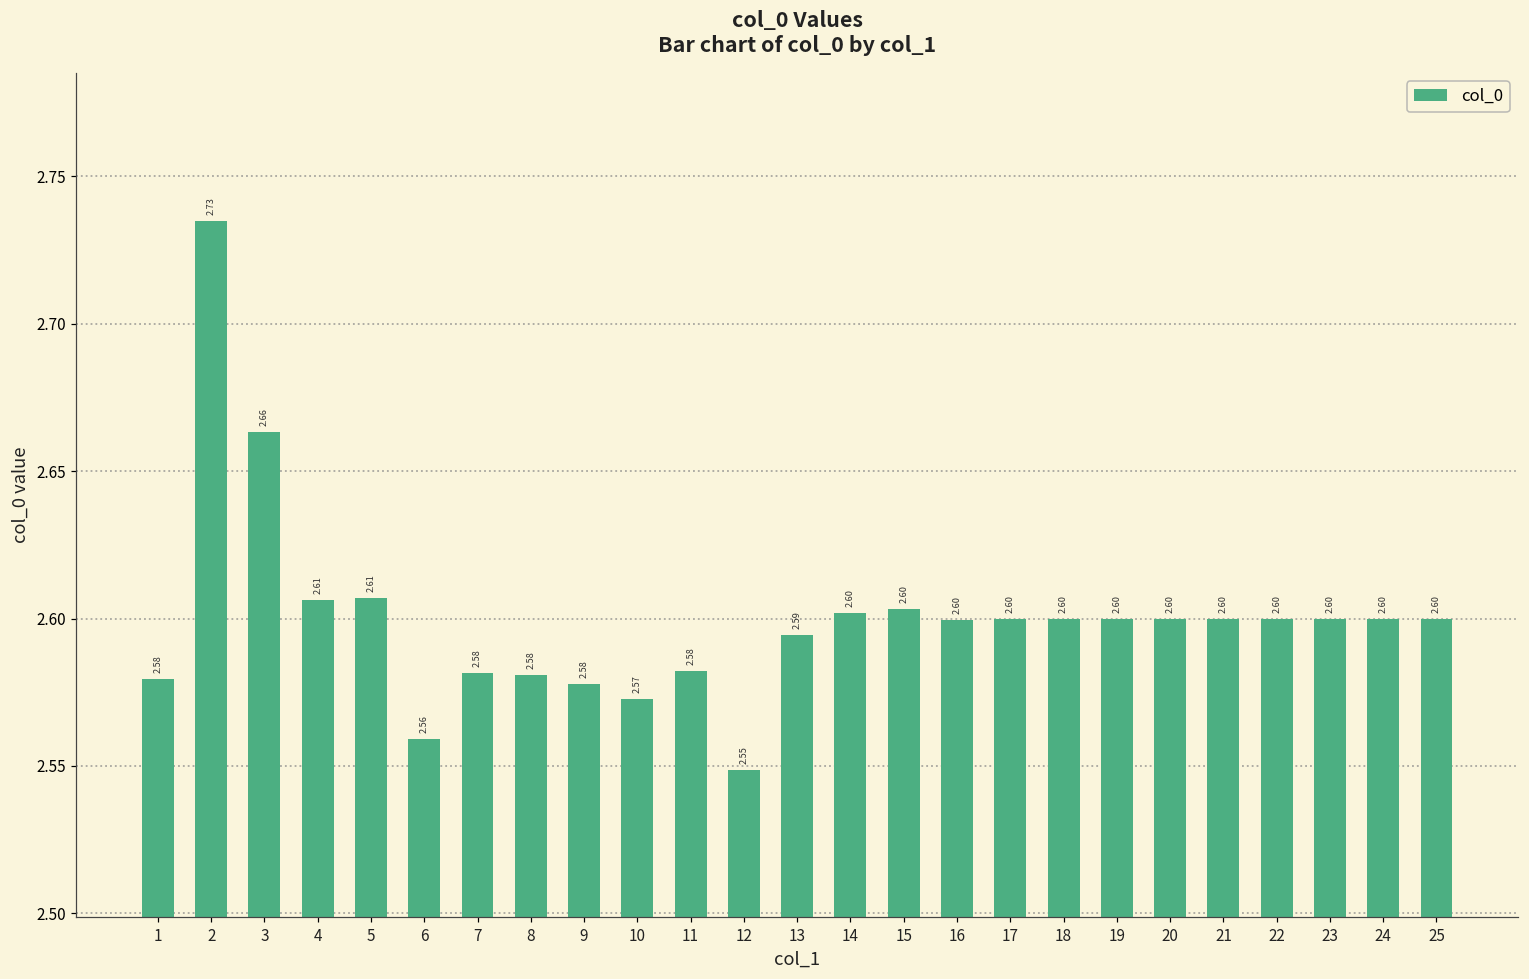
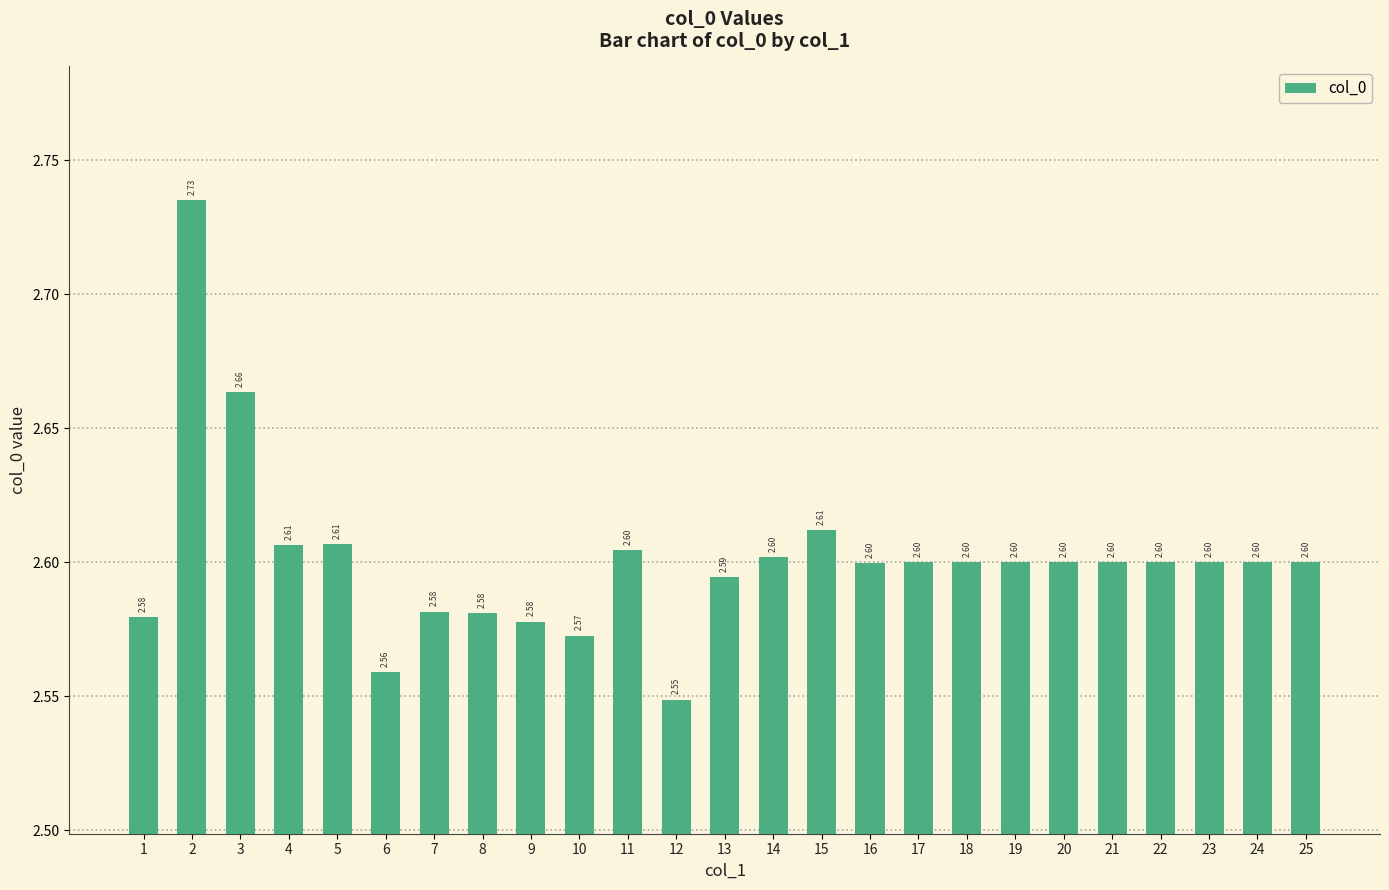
  {
    "1": 2.58,
    "2": 2.73,
    "3": 2.66,
    "4": 2.61,
    "5": 2.61,
    "6": 2.56,
    "7": 2.58,
    "8": 2.58,
    "9": 2.58,
    "10": 2.57,
-   "11": 2.58,
+   "11": 2.60,
    "12": 2.55,
    "13": 2.59,
    "14": 2.60,
-   "15": 2.60,
+   "15": 2.61,
    "16": 2.60,
    "17": 2.60,
    "18": 2.60,
    "19": 2.60,
    "20": 2.60,
    "21": 2.60,
    "22": 2.60,
    "23": 2.60,
    "24": 2.60,
    "25": 2.60
  }
